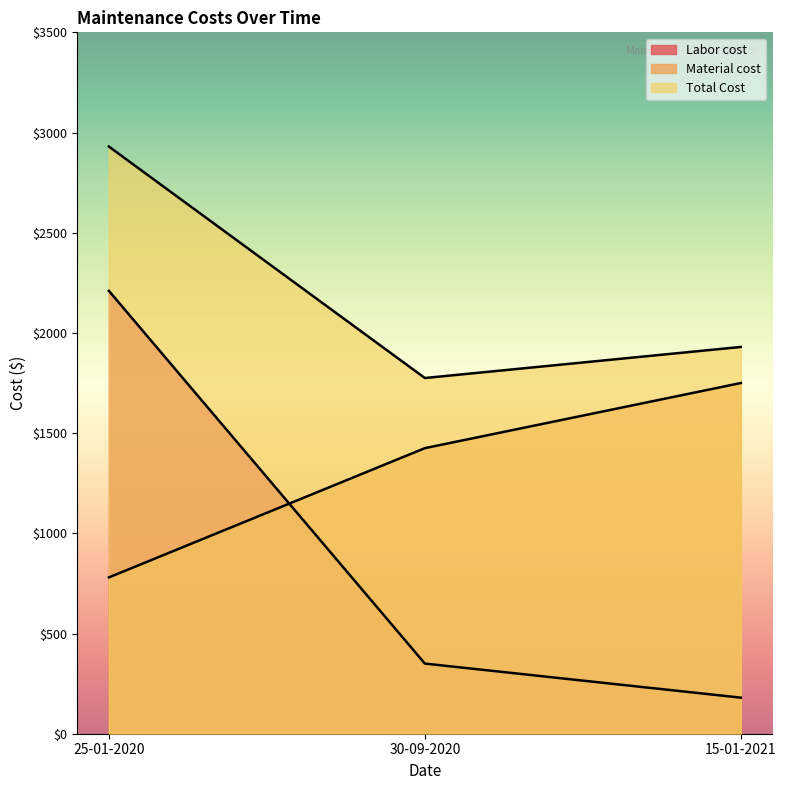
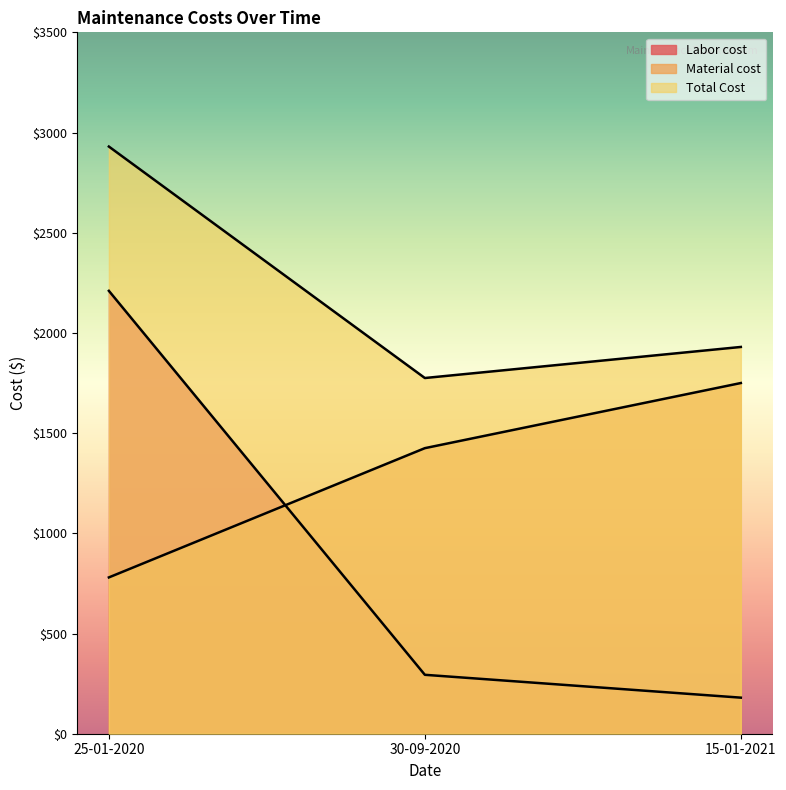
  {
    "Labor cost": {
      "25-01-2020": "$2210",
-     "30-09-2020": "$350",
+     "30-09-2020": "$290",
      "15-01-2021": "$180"
    }
  }
